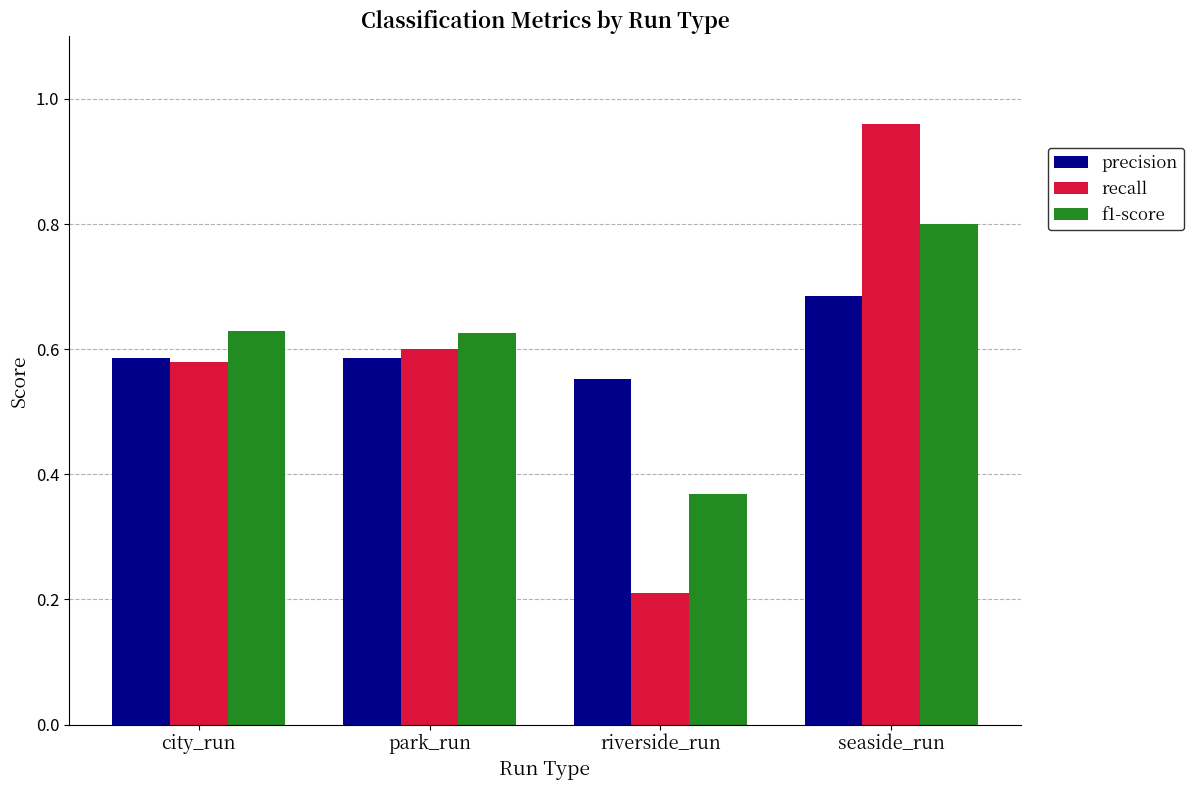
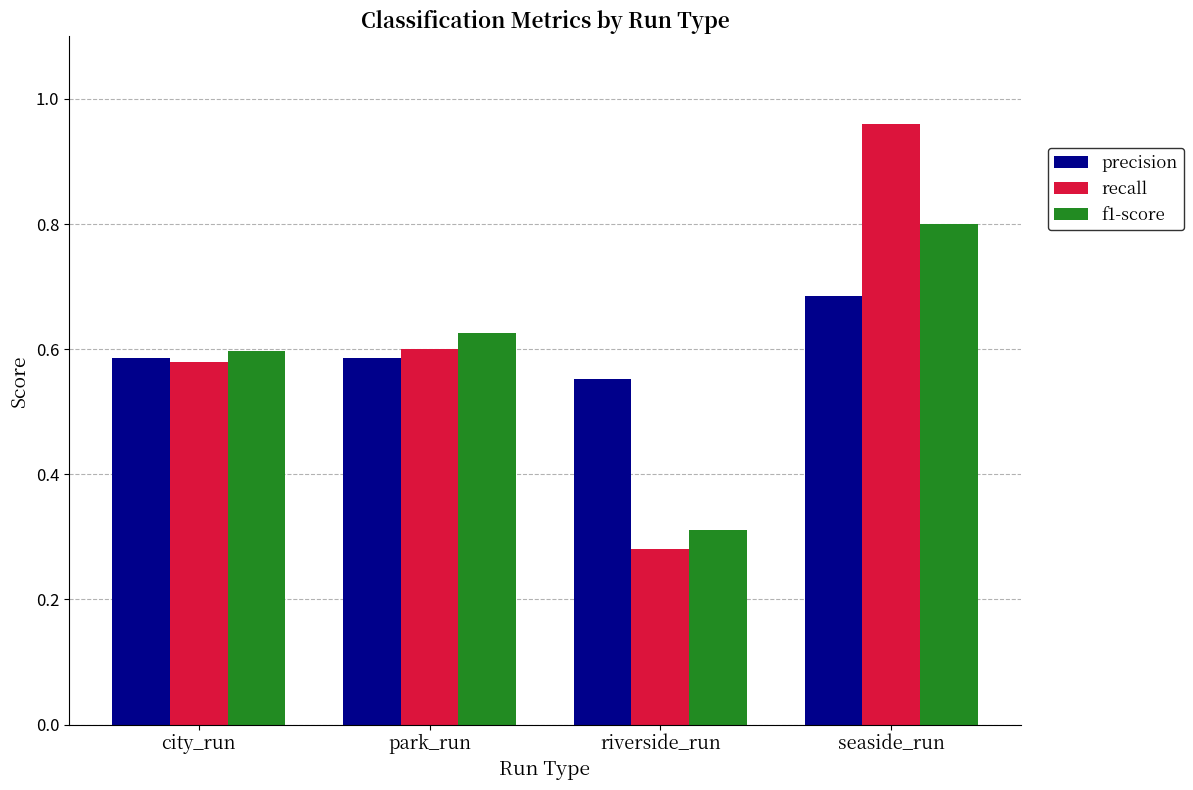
  {
    "precision": {
      "city_run": 0.59,
      "park_run": 0.59,
      "riverside_run": 0.55,
      "seaside_run": 0.69
    },
    "recall": {
      "city_run": 0.58,
      "park_run": 0.60,
-     "riverside_run": 0.21,
+     "riverside_run": 0.28,
      "seaside_run": 0.96
    },
    "f1-score": {
-     "city_run": 0.63,
+     "city_run": 0.60,
      "park_run": 0.63,
-     "riverside_run": 0.37,
+     "riverside_run": 0.31,
      "seaside_run": 0.80
    }
  }
